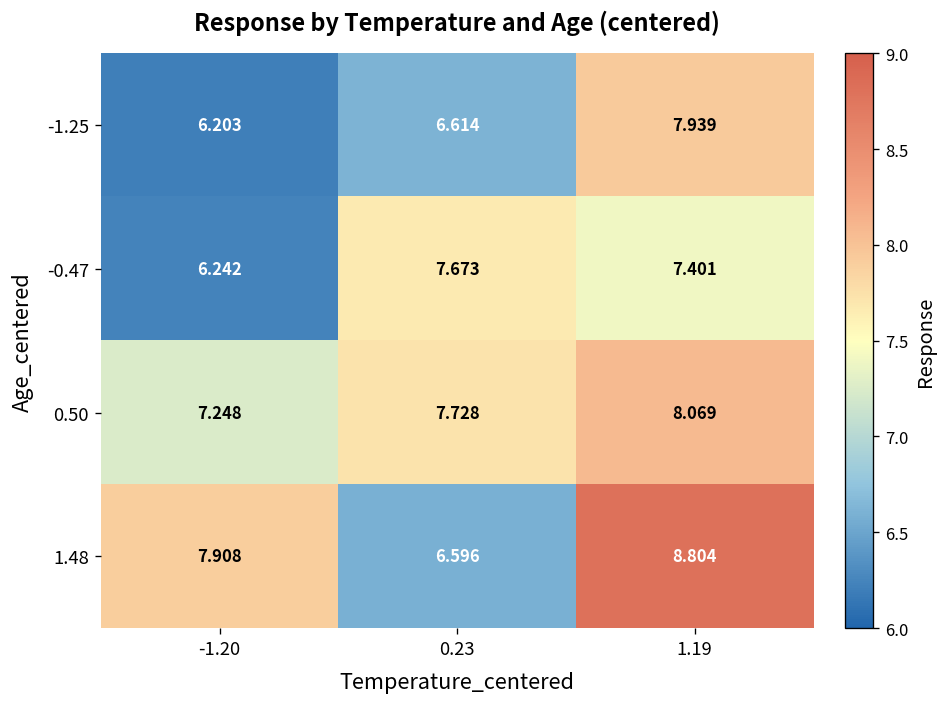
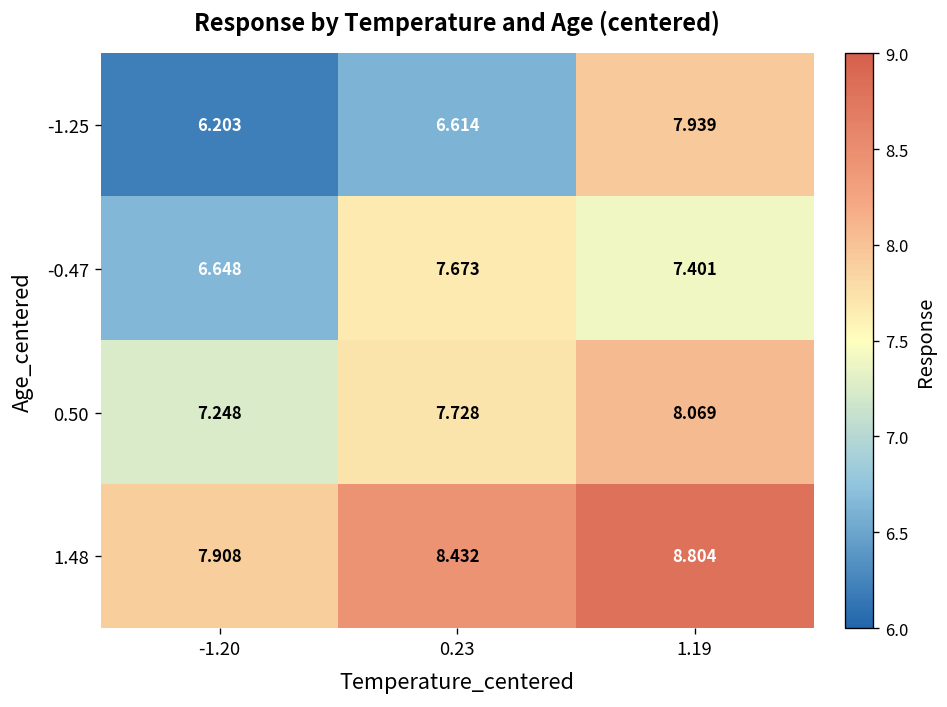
  {
    "-1.25": {
      "-1.20": 6.203,
      "0.23": 6.614,
      "1.19": 7.939
    },
    "-0.47": {
-     "-1.20": 6.242,
+     "-1.20": 6.648,
      "0.23": 7.673,
      "1.19": 7.401
    },
    "0.50": {
      "-1.20": 7.248,
      "0.23": 7.728,
      "1.19": 8.069
    },
    "1.48": {
      "-1.20": 7.908,
-     "0.23": 6.596,
+     "0.23": 8.432,
      "1.19": 8.804
    }
  }
